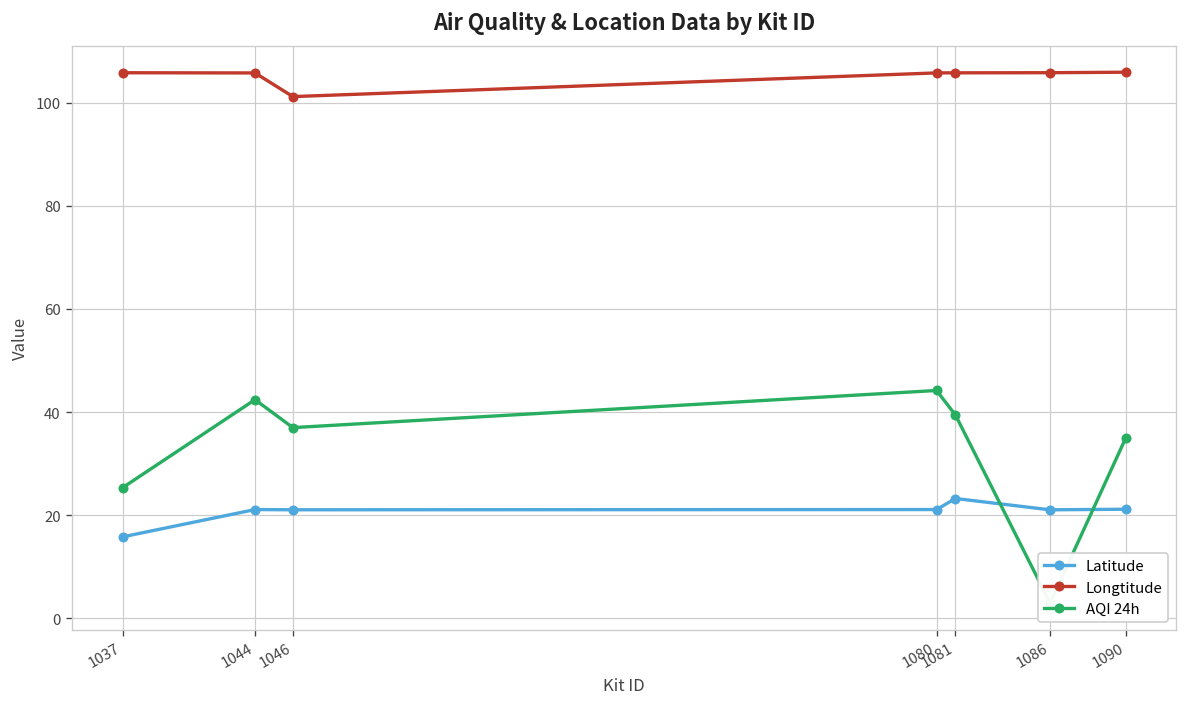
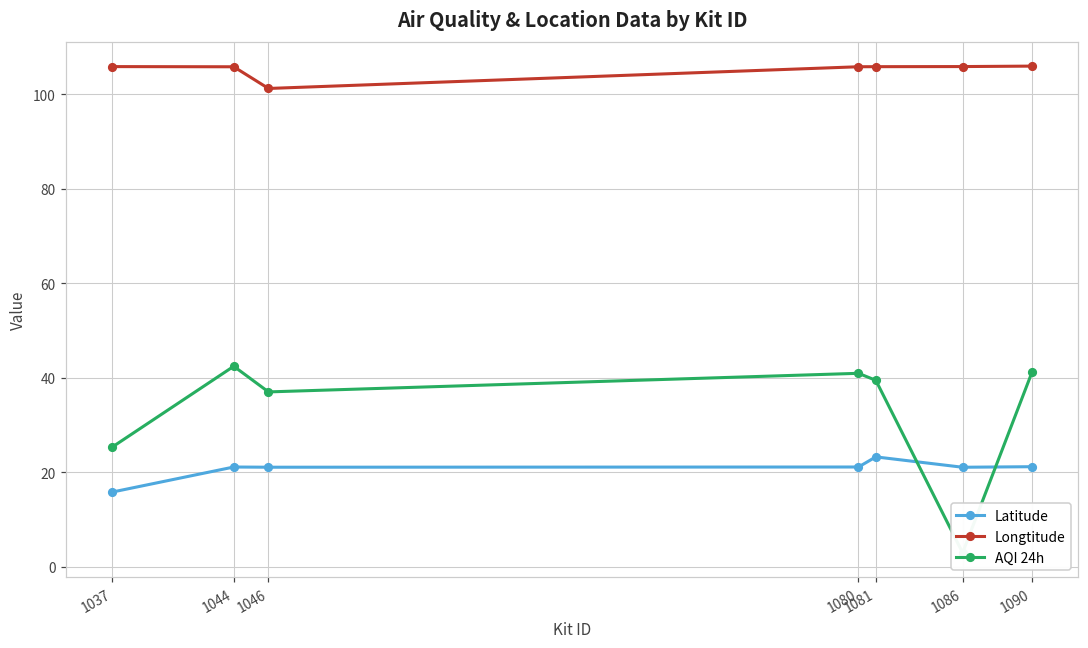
  {
    "Latitude": {
      "1037": 16,
      "1044": 21,
      "1046": 21,
      "1080": 21,
      "1081": 23,
      "1086": 21,
      "1090": 21
    },
    "Longtitude": {
      "1037": 106,
      "1044": 106,
      "1046": 101,
      "1080": 106,
      "1081": 106,
      "1086": 106,
      "1090": 106
    },
    "AQI 24h": {
      "1037": 25,
      "1044": 42,
      "1046": 37,
-     "1080": 44,
+     "1080": 41,
      "1081": 39,
-     "1090": 35
+     "1090": 41
    }
  }
